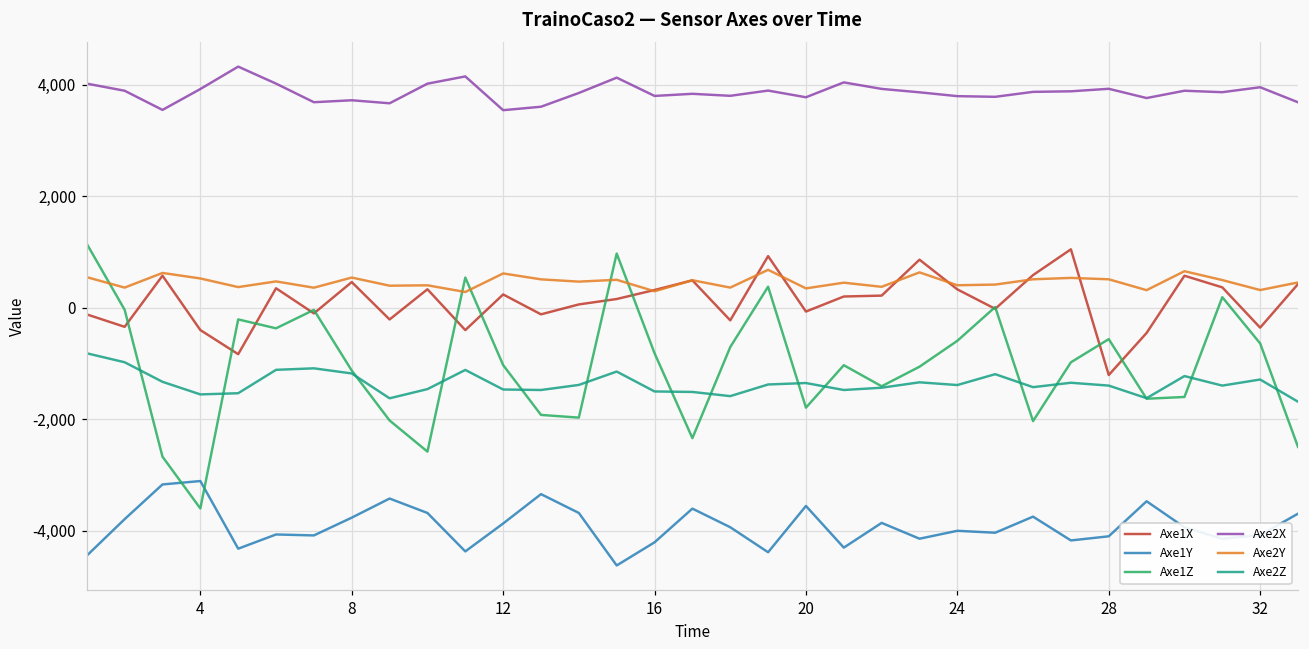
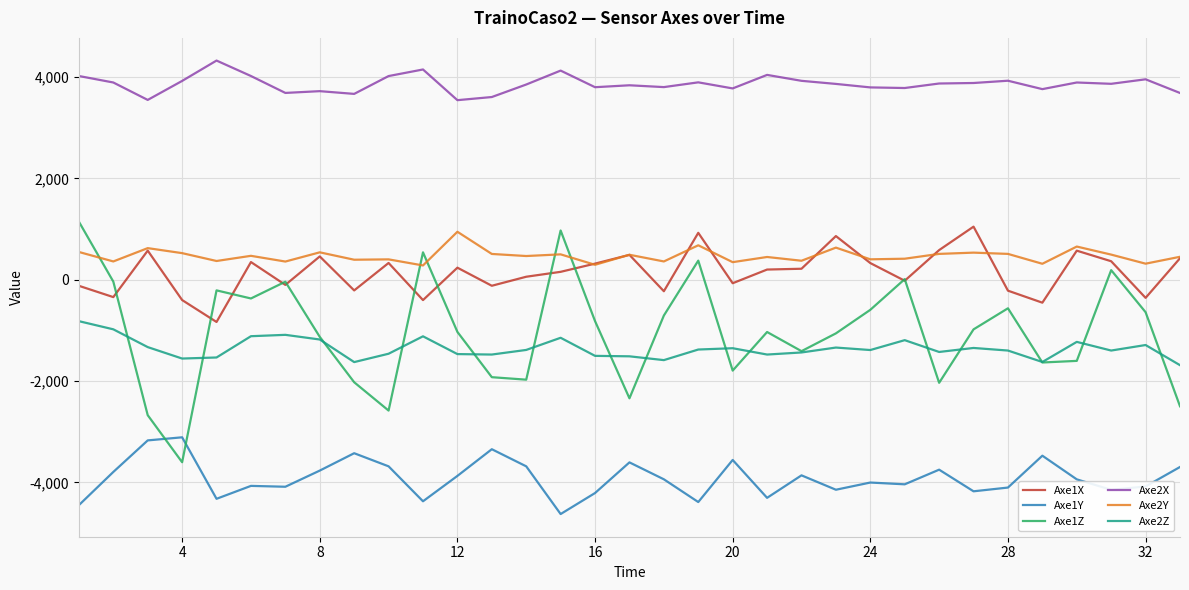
  {
    "Axe1X": {
      "4": "-400",
      "8": "500",
      "12": "200",
      "20": "-100",
      "24": "300",
-     "28": "-1,200",
+     "28": "-200",
      "32": "-400"
    },
    "Axe1Y": {
      "4": "-3,100",
      "8": "-3,800",
      "12": "-3,900",
      "16": "-4,200",
      "20": "-3,600",
      "24": "-4,000",
      "28": "-4,100"
    },
    "Axe2X": {
      "4": "3,900",
      "8": "3,700",
      "12": "3,500",
      "16": "3,800",
      "20": "3,800",
      "24": "3,800",
      "28": "3,900",
      "32": "4,000"
    },
    "Axe2Y": {
      "4": "500",
      "8": "500",
-     "12": "600",
+     "12": "900",
      "20": "300",
      "24": "400",
      "28": "500",
      "32": "300"
    }
  }
